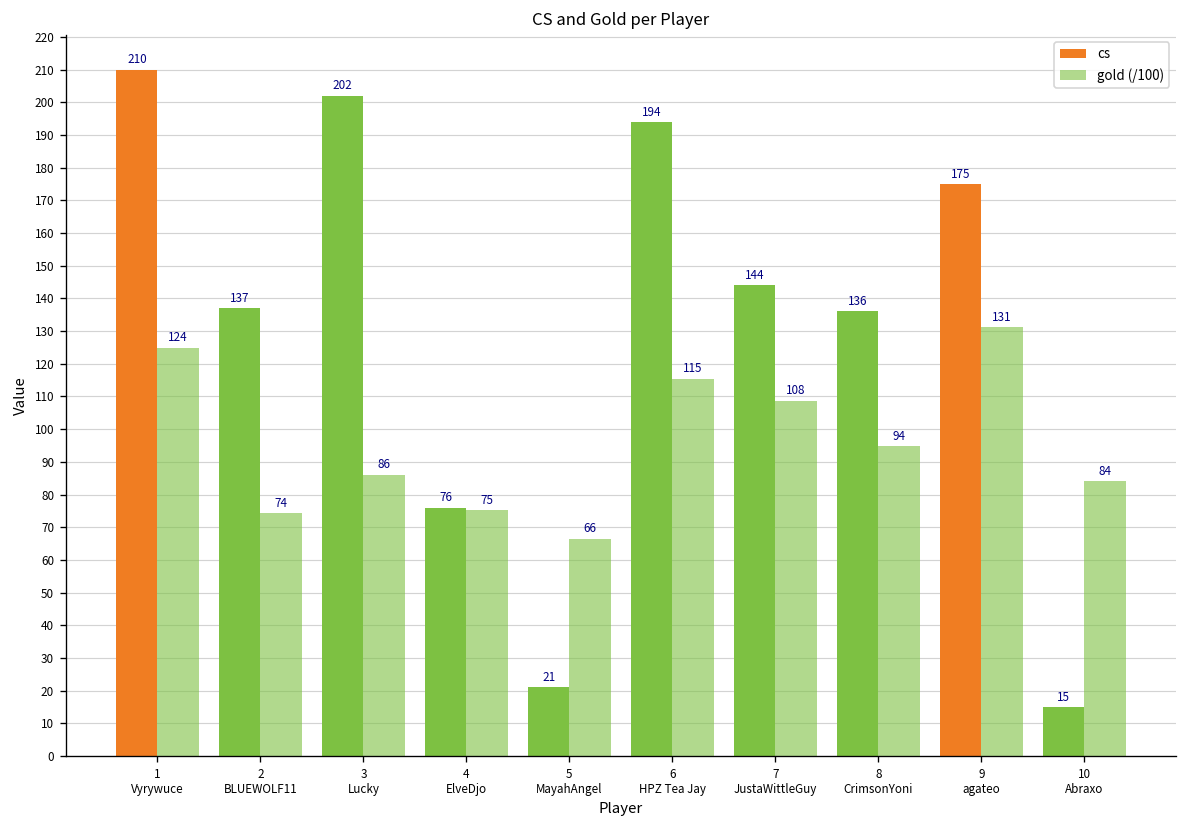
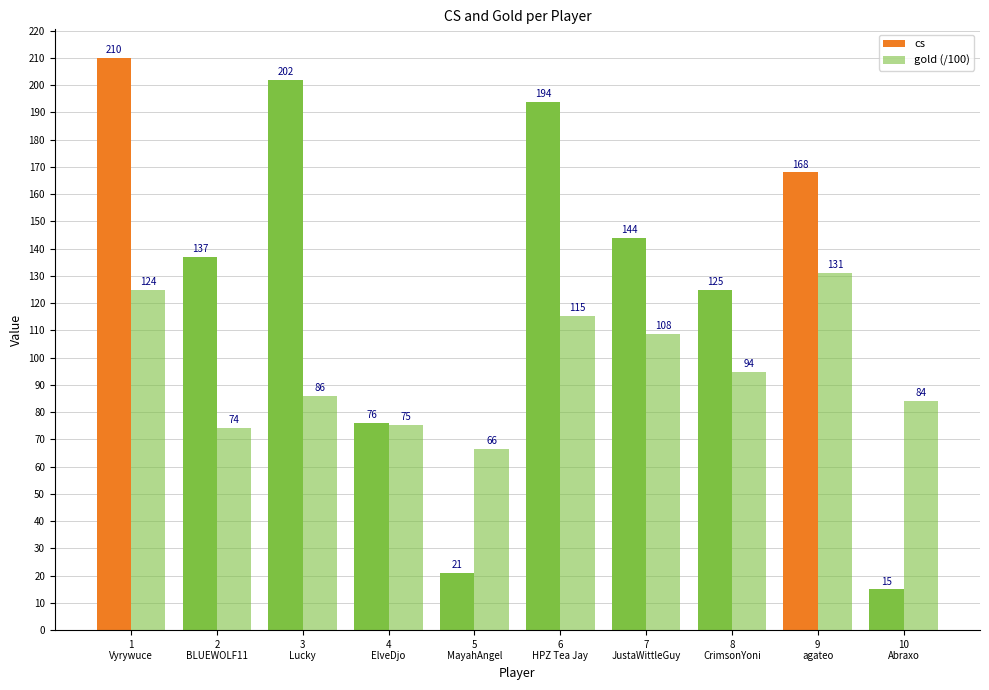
  {
    "cs": {
      "1 Vyrywuce": 210,
      "2 BLUEWOLF11": 137,
      "3 Lucky": 202,
      "4 ElveDjo": 76,
      "5 MayahAngel": 21,
      "6 HPZ Tea Jay": 194,
      "7 JustaWittleGuy": 144,
-     "8 CrimsonYoni": 136,
-     "9 agateo": 175,
+     "8 CrimsonYoni": 125,
+     "9 agateo": 168,
      "10 Abraxo": 15
    },
    "gold (/100)": {
      "2 BLUEWOLF11": 74,
      "3 Lucky": 86,
      "4 ElveDjo": 75,
      "6 HPZ Tea Jay": 115,
      "9 agateo": 131,
      "10 Abraxo": 84
    }
  }
